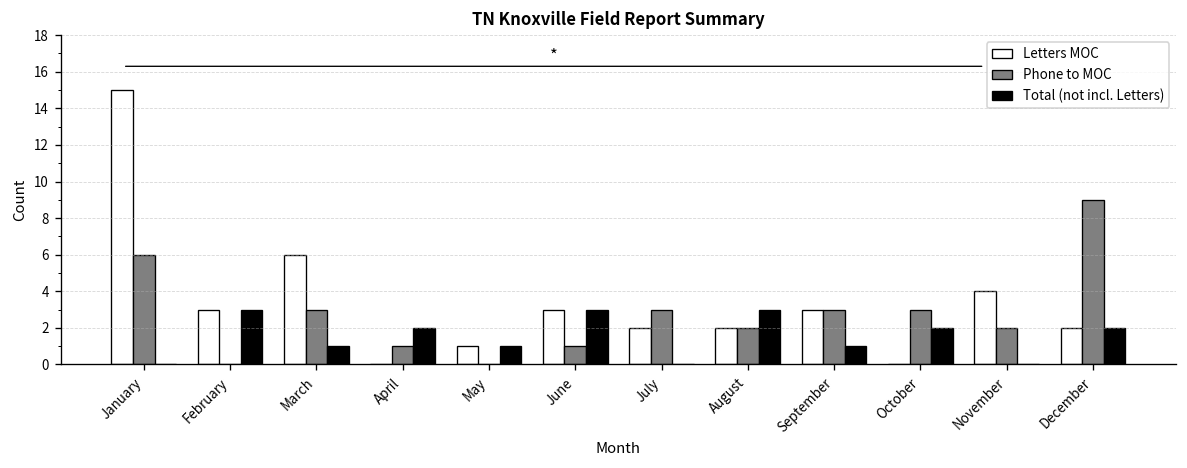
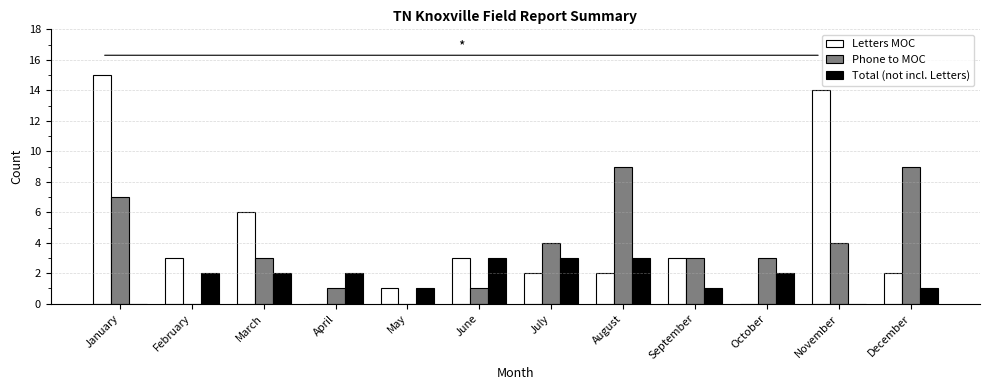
  {
    "Letters MOC": {
      "January": 15,
      "February": 3,
      "March": 6,
      "April": 0,
      "May": 1,
      "June": 3,
      "July": 2,
      "August": 2,
      "September": 3,
      "October": 0,
-     "November": 4,
+     "November": 14,
      "December": 2
    },
    "Phone to MOC": {
-     "January": 6,
+     "January": 7,
      "February": 0,
      "March": 3,
      "April": 1,
      "May": 0,
      "June": 1,
-     "July": 3,
-     "August": 2,
+     "July": 4,
+     "August": 9,
      "September": 3,
      "October": 3,
-     "November": 2,
+     "November": 4,
      "December": 9
    },
    "Total (not incl. Letters)": {
      "January": 0,
-     "February": 3,
-     "March": 1,
+     "February": 2,
+     "March": 2,
      "April": 2,
      "May": 1,
      "June": 3,
-     "July": 0,
+     "July": 3,
      "August": 3,
      "September": 1,
      "October": 2,
      "November": 0,
-     "December": 2
+     "December": 1
    }
  }
